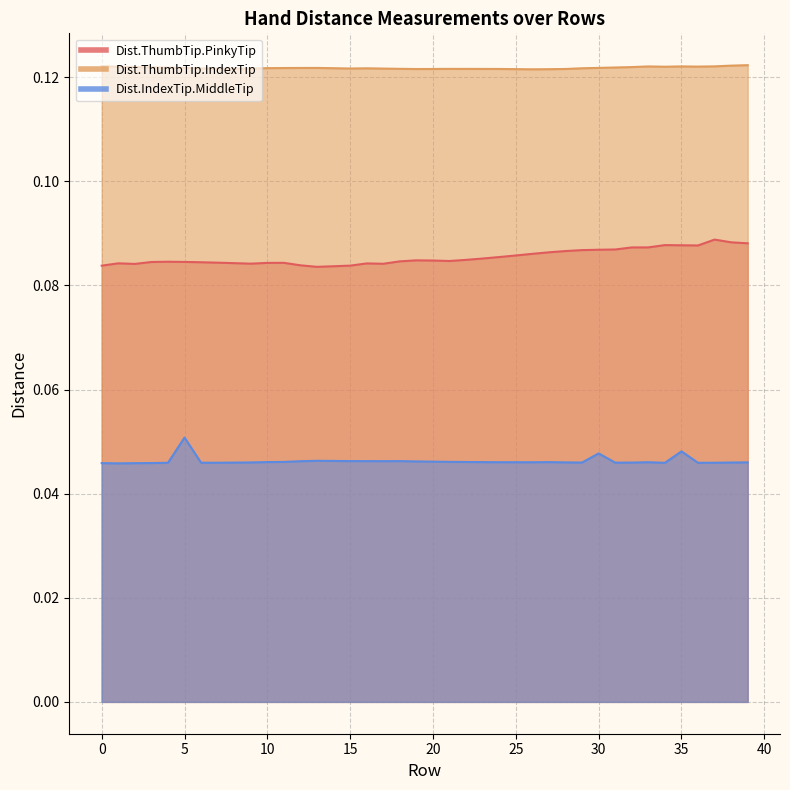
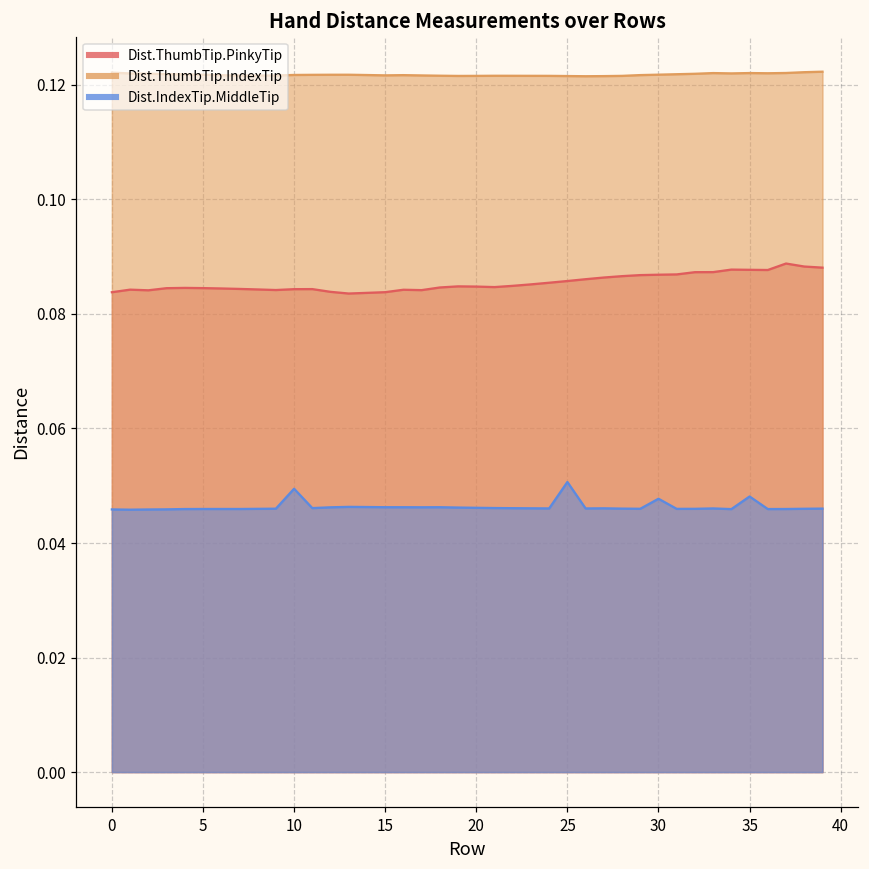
  {
    "Dist.IndexTip.MiddleTip": {
      "0": 0.046,
-     "5": 0.051,
-     "10": 0.046,
+     "5": 0.046,
+     "10": 0.049,
      "15": 0.046,
      "20": 0.046,
-     "25": 0.046,
+     "25": 0.051,
      "30": 0.048,
      "35": 0.048
    }
  }
